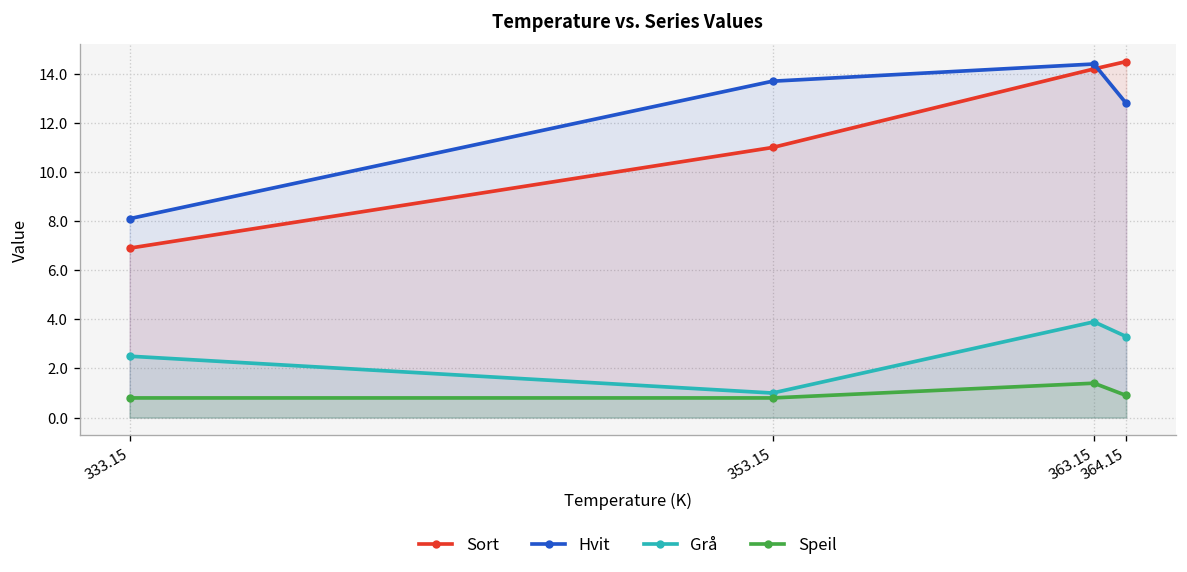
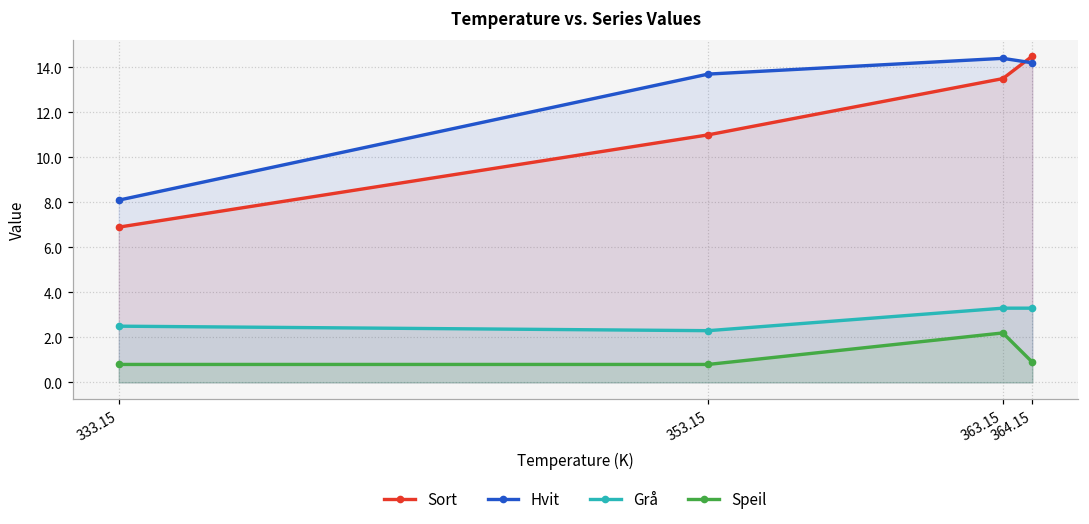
  {
    "Sort": {
      "333.15": 6.9,
      "353.15": 11.0,
-     "363.15": 14.2,
+     "363.15": 13.5,
      "364.15": 14.5
    },
    "Hvit": {
      "333.15": 8.1,
      "353.15": 13.7,
      "363.15": 14.4,
-     "364.15": 12.8
+     "364.15": 14.2
    },
    "Grå": {
      "333.15": 2.5,
-     "353.15": 1.0,
-     "363.15": 3.9,
+     "353.15": 2.3,
+     "363.15": 3.3,
      "364.15": 3.3
    },
    "Speil": {
      "333.15": 0.8,
      "353.15": 0.8,
-     "363.15": 1.4,
+     "363.15": 2.2,
      "364.15": 0.9
    }
  }
